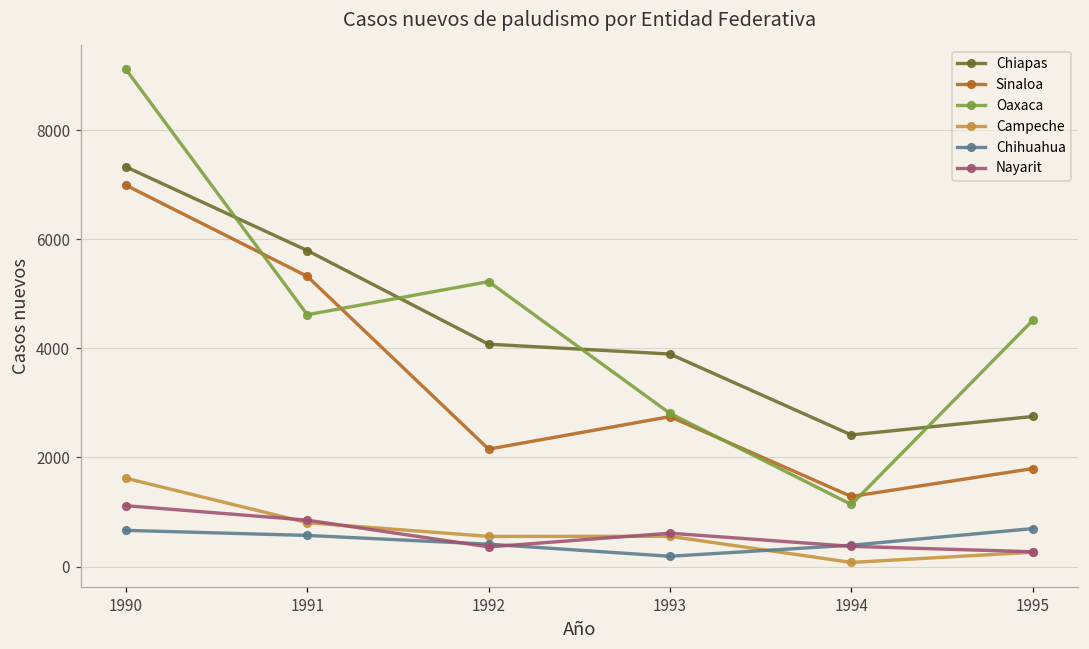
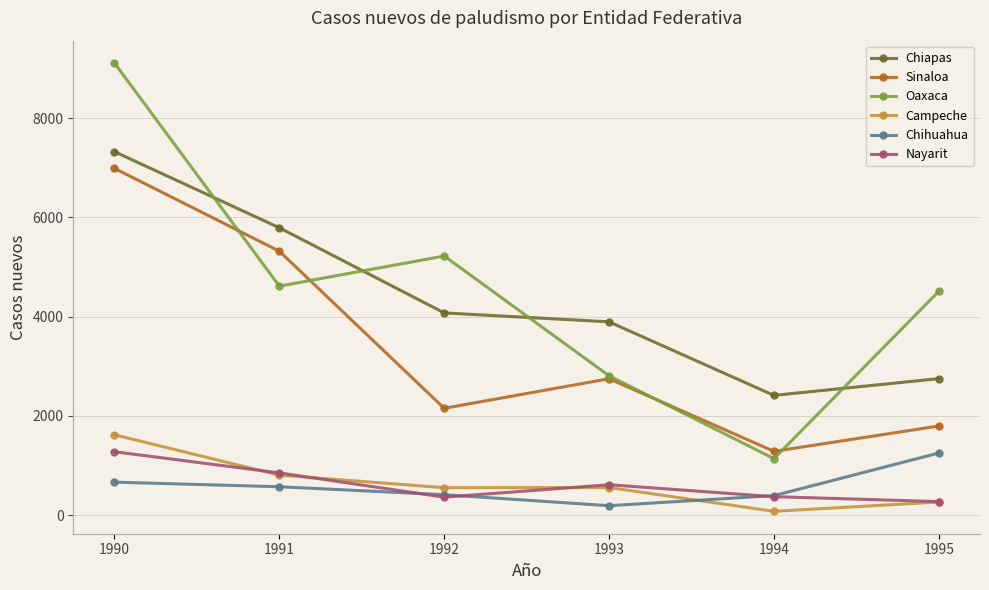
  {
    "Chihuahua": {
      "1990": 700,
      "1991": 600,
      "1993": 200,
-     "1995": 700
+     "1995": 1300
    },
    "Nayarit": {
-     "1990": 1100,
+     "1990": 1300,
      "1993": 600
    }
  }
